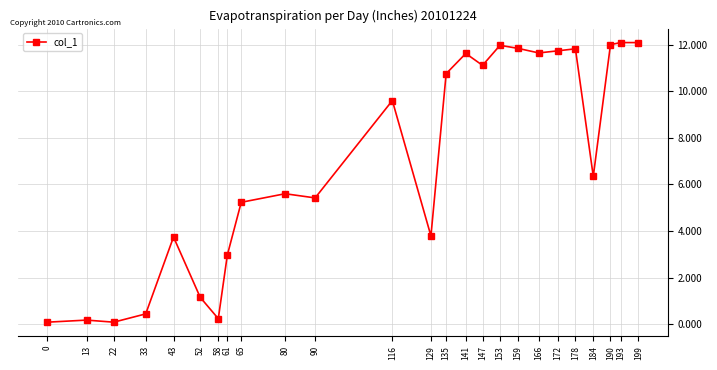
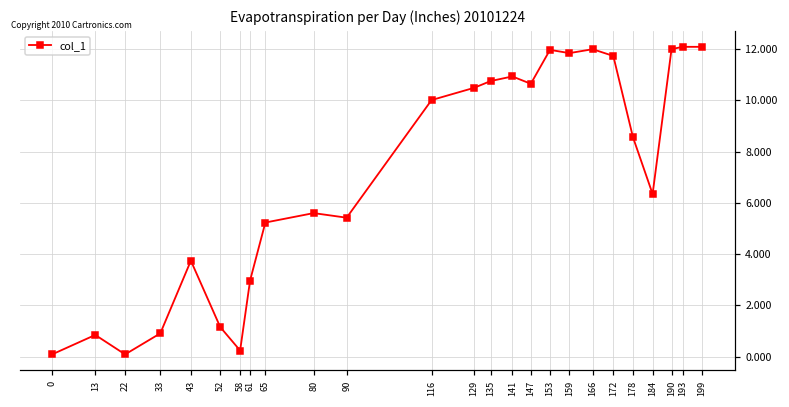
  {
    "0": 0.1,
-   "13": 0.2,
+   "13": 0.8,
    "22": 0.1,
-   "33": 0.4,
+   "33": 0.9,
    "43": 3.7,
    "52": 1.2,
    "58": 0.2,
    "61": 3.0,
    "65": 5.2,
    "80": 5.6,
    "90": 5.4,
-   "116": 9.6,
-   "129": 3.8,
+   "116": 10.0,
+   "129": 10.5,
    "135": 10.8,
-   "141": 11.6,
-   "147": 11.1,
+   "141": 10.9,
+   "147": 10.6,
    "153": 12.0,
    "159": 11.8,
-   "166": 11.6,
+   "166": 12.0,
    "172": 11.7,
-   "178": 11.8,
+   "178": 8.6,
    "184": 6.3,
    "190": 12.0,
    "193": 12.1,
    "199": 12.1
  }
